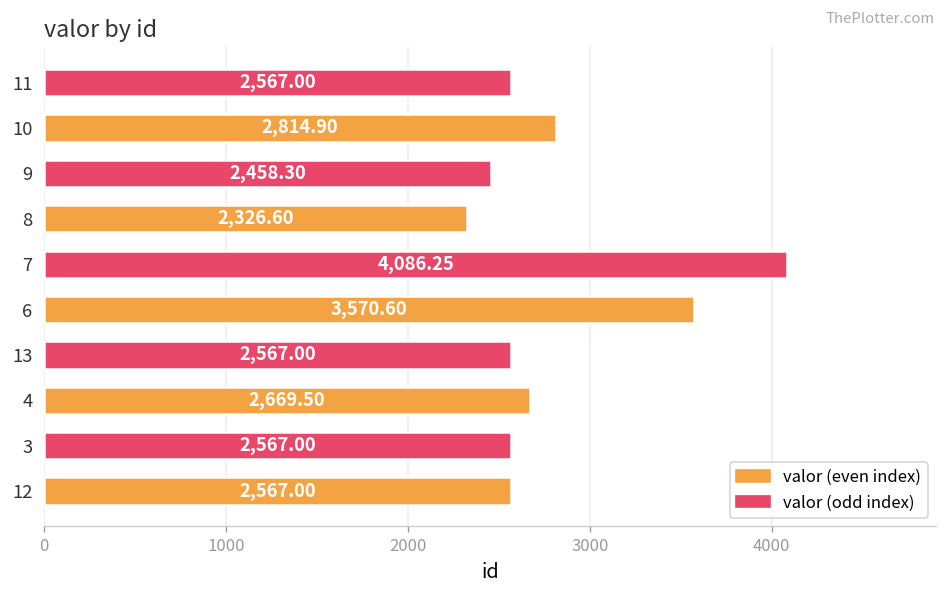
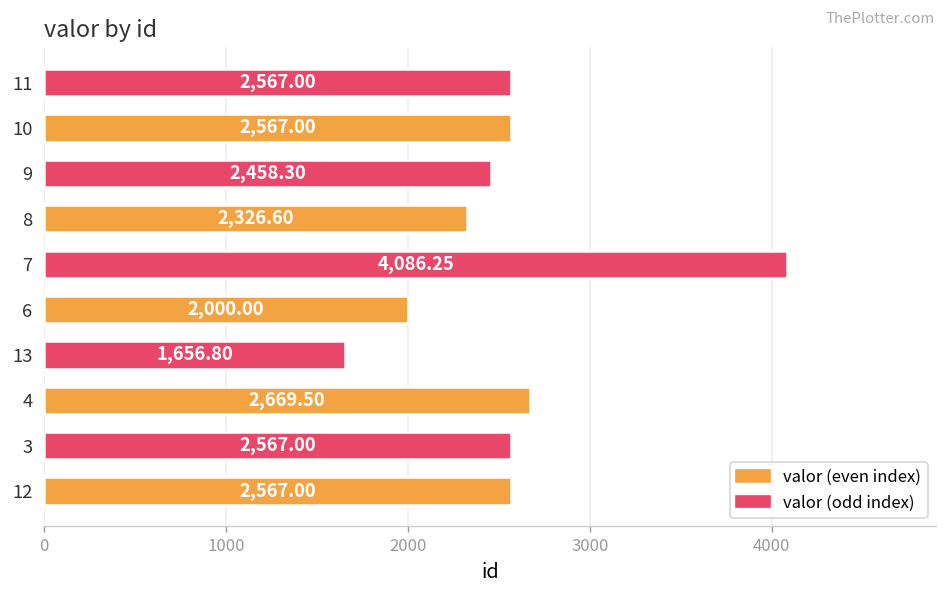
  {
    "11": "2,567.00",
-   "10": "2,814.90",
+   "10": "2,567.00",
    "9": "2,458.30",
    "8": "2,326.60",
    "7": "4,086.25",
-   "6": "3,570.60",
-   "13": "2,567.00",
+   "6": "2,000.00",
+   "13": "1,656.80",
    "4": "2,669.50",
    "3": "2,567.00",
    "12": "2,567.00"
  }
